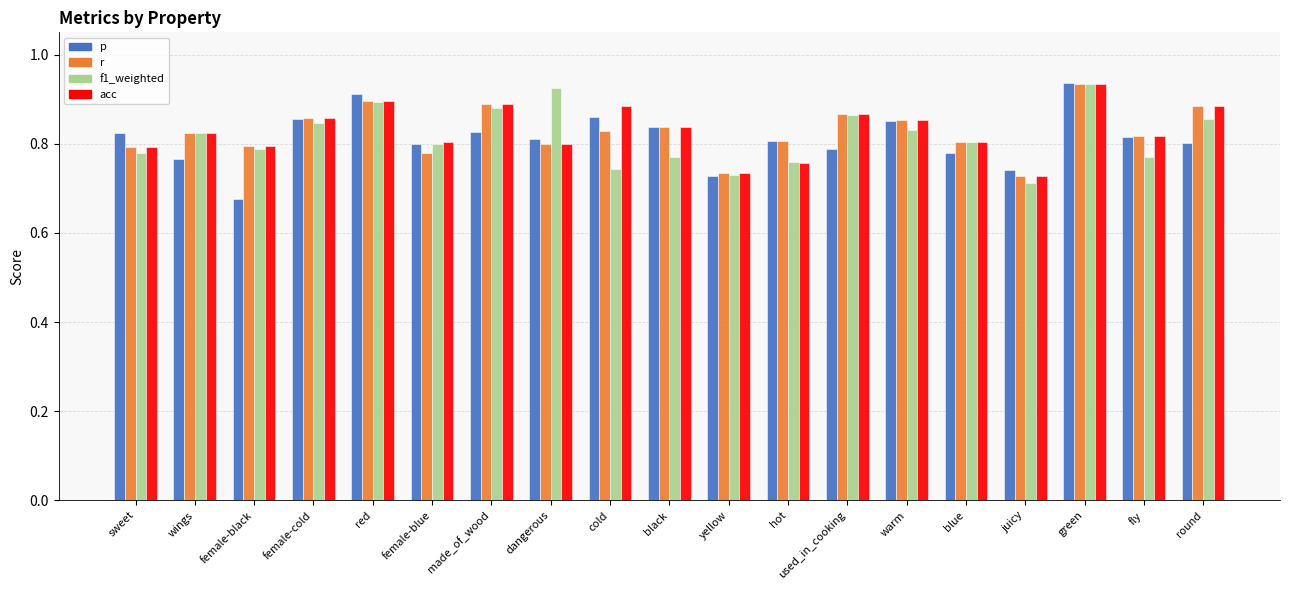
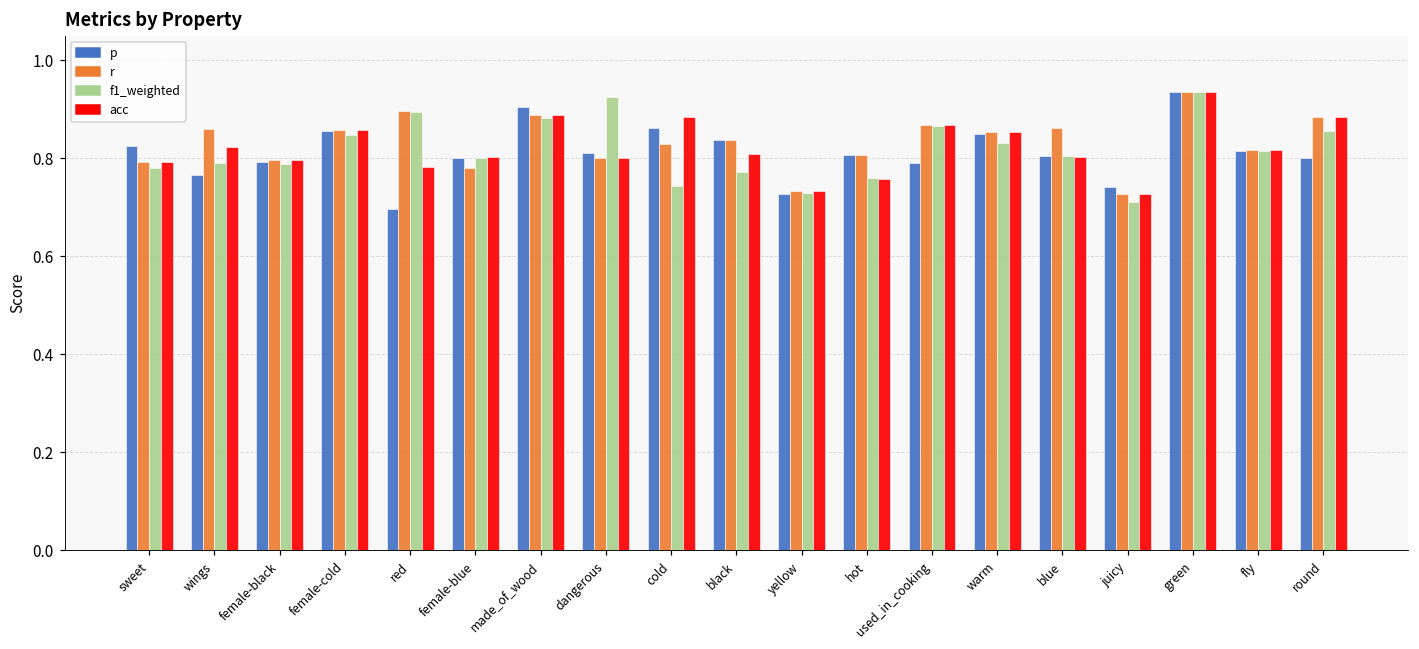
  {
    "p": {
      "sweet": 0.82,
      "wings": 0.77,
-     "female-black": 0.68,
+     "female-black": 0.79,
      "female-cold": 0.85,
-     "red": 0.91,
+     "red": 0.70,
      "female-blue": 0.80,
-     "made_of_wood": 0.83,
+     "made_of_wood": 0.90,
      "dangerous": 0.81,
      "cold": 0.86,
      "black": 0.84,
      "yellow": 0.73,
      "hot": 0.81,
      "used_in_cooking": 0.79,
      "warm": 0.85,
-     "blue": 0.78,
+     "blue": 0.81,
      "juicy": 0.74,
      "green": 0.94,
      "fly": 0.81,
      "round": 0.80
    },
    "r": {
      "sweet": 0.79,
-     "wings": 0.82,
+     "wings": 0.86,
      "female-black": 0.80,
      "female-cold": 0.86,
      "red": 0.90,
      "female-blue": 0.78,
      "made_of_wood": 0.89,
      "dangerous": 0.80,
      "cold": 0.83,
      "black": 0.84,
      "yellow": 0.73,
      "hot": 0.81,
      "used_in_cooking": 0.87,
      "warm": 0.85,
-     "blue": 0.80,
+     "blue": 0.86,
      "juicy": 0.73,
      "green": 0.93,
      "fly": 0.82,
      "round": 0.88
    },
    "f1_weighted": {
      "sweet": 0.78,
-     "wings": 0.82,
+     "wings": 0.79,
      "female-black": 0.79,
      "female-cold": 0.85,
      "red": 0.89,
      "female-blue": 0.80,
      "made_of_wood": 0.88,
      "dangerous": 0.92,
      "cold": 0.74,
      "black": 0.77,
      "yellow": 0.73,
      "hot": 0.76,
      "used_in_cooking": 0.86,
      "warm": 0.83,
      "blue": 0.80,
      "juicy": 0.71,
      "green": 0.93,
-     "fly": 0.77,
+     "fly": 0.81,
      "round": 0.86
    },
    "acc": {
      "sweet": 0.79,
      "wings": 0.82,
      "female-black": 0.80,
      "female-cold": 0.86,
-     "red": 0.90,
+     "red": 0.78,
      "female-blue": 0.80,
      "made_of_wood": 0.89,
      "dangerous": 0.80,
      "cold": 0.88,
-     "black": 0.84,
+     "black": 0.81,
      "yellow": 0.73,
      "hot": 0.76,
      "used_in_cooking": 0.87,
      "warm": 0.85,
      "blue": 0.80,
      "juicy": 0.73,
      "green": 0.93,
      "fly": 0.82,
      "round": 0.88
    }
  }
